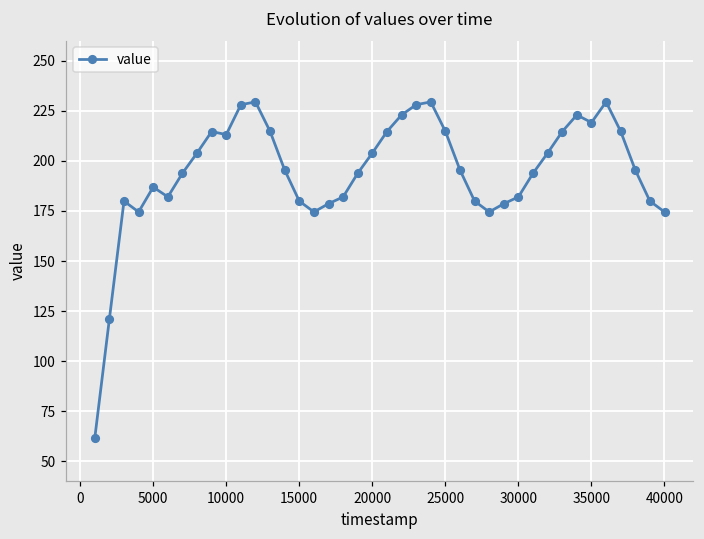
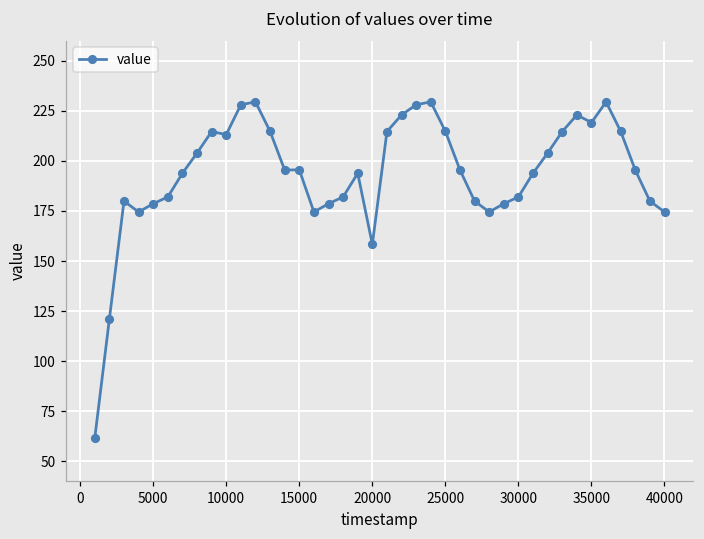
  {
-   "5000": 187,
+   "5000": 179,
    "10000": 213,
-   "15000": 180,
-   "20000": 204,
+   "15000": 196,
+   "20000": 158,
    "25000": 215,
    "30000": 182,
    "35000": 219,
    "40000": 175
  }
